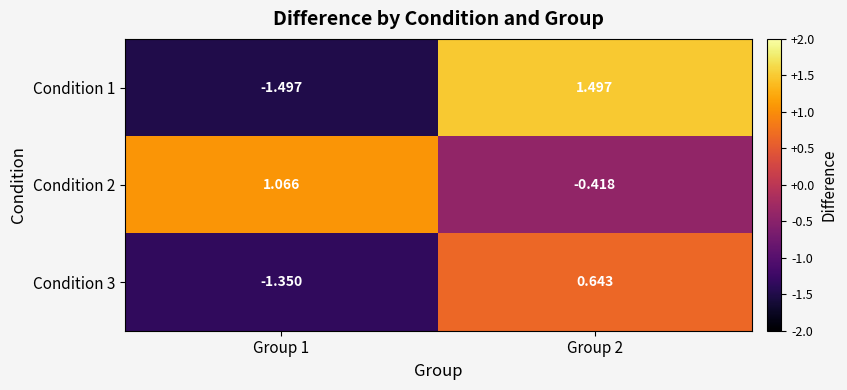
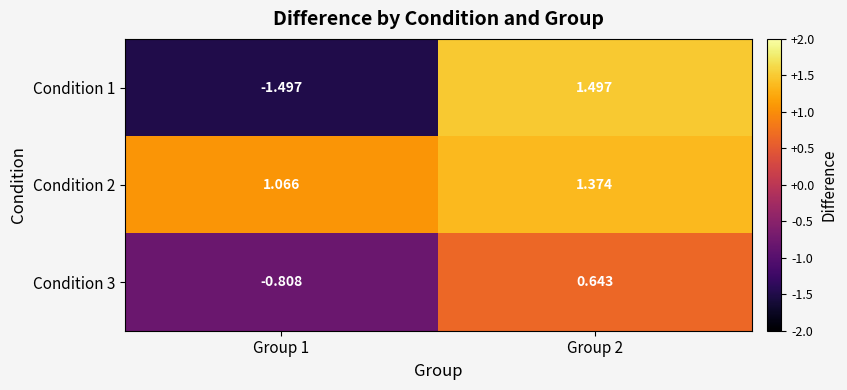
  {
    "Condition 1": {
      "Group 1": -1.497,
      "Group 2": 1.497
    },
    "Condition 2": {
      "Group 1": 1.066,
-     "Group 2": -0.418
+     "Group 2": 1.374
    },
    "Condition 3": {
-     "Group 1": -1.350,
+     "Group 1": -0.808,
      "Group 2": 0.643
    }
  }
